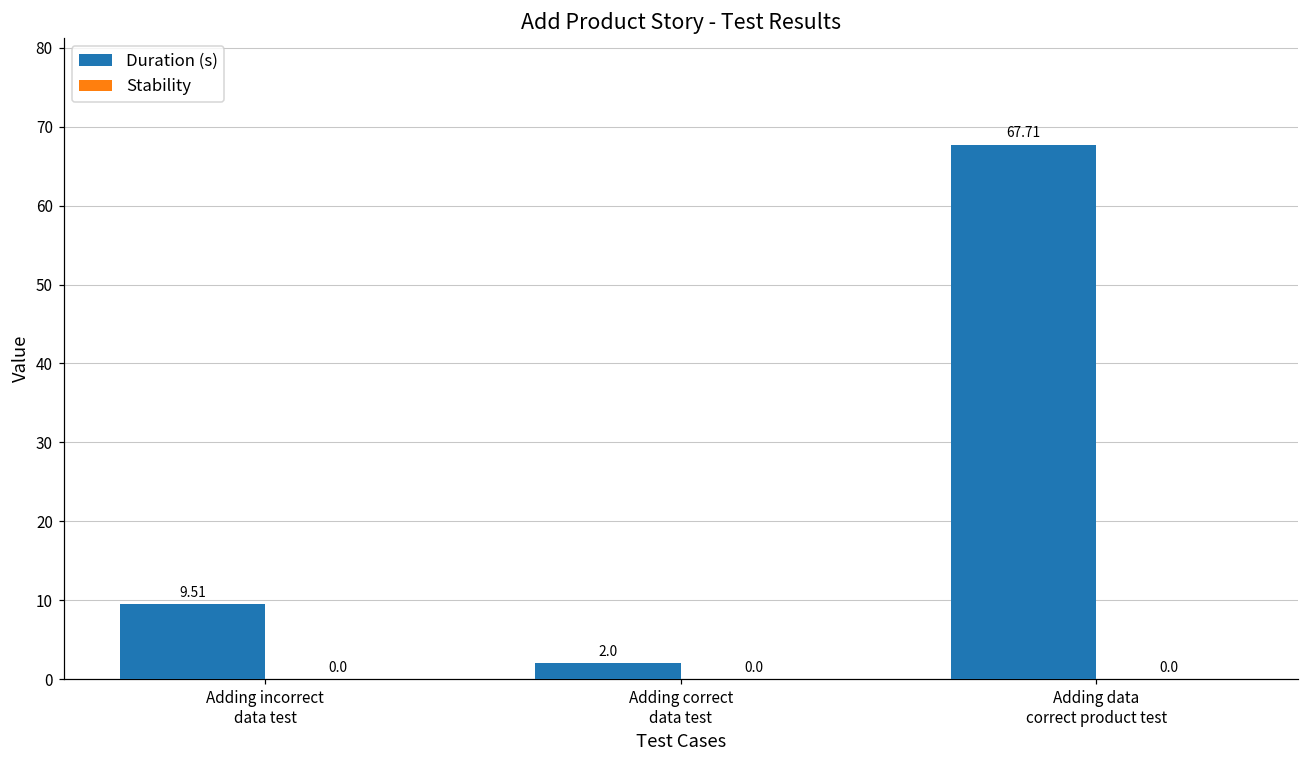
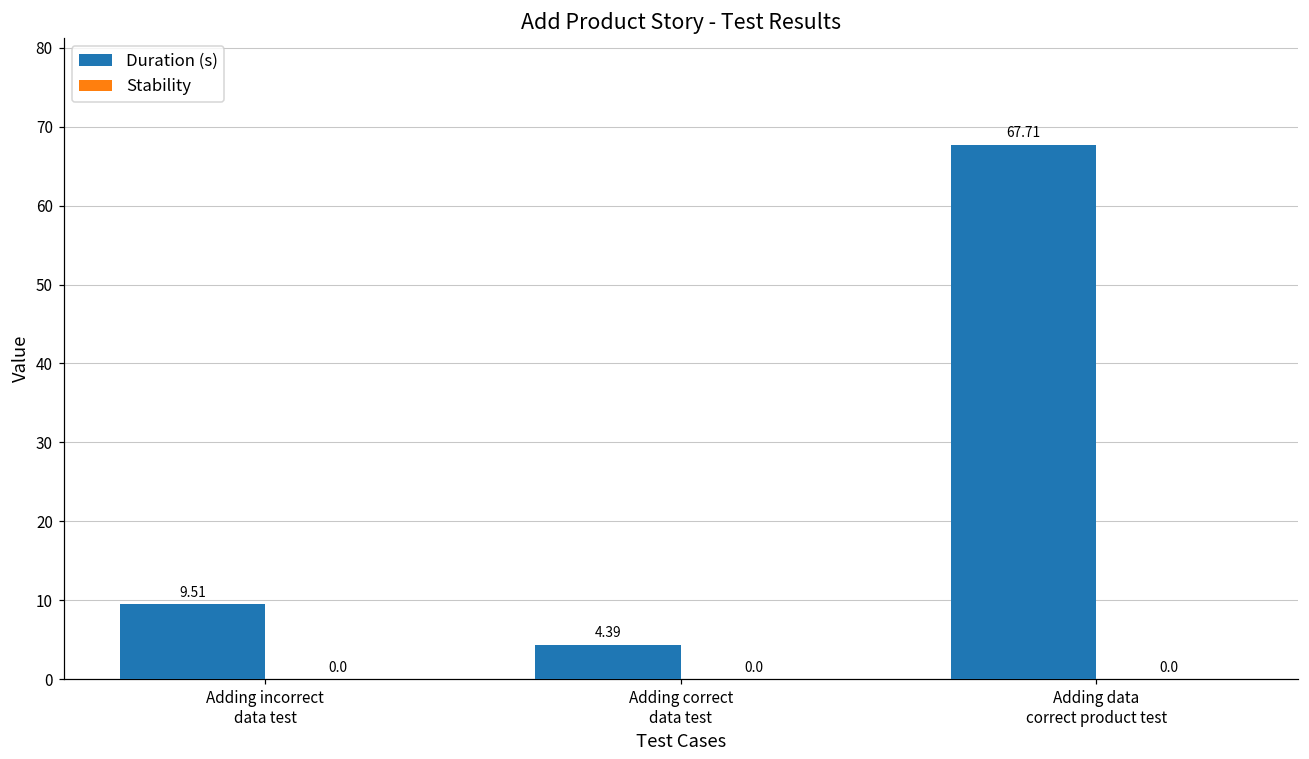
  {
    "Duration (s)": {
      "Adding incorrect data test": 9.51,
-     "Adding correct data test": 2.0,
+     "Adding correct data test": 4.39,
      "Adding data correct product test": 67.71
    },
    "Stability": {
      "Adding incorrect data test": 0.0,
      "Adding correct data test": 0.0,
      "Adding data correct product test": 0.0
    }
  }
